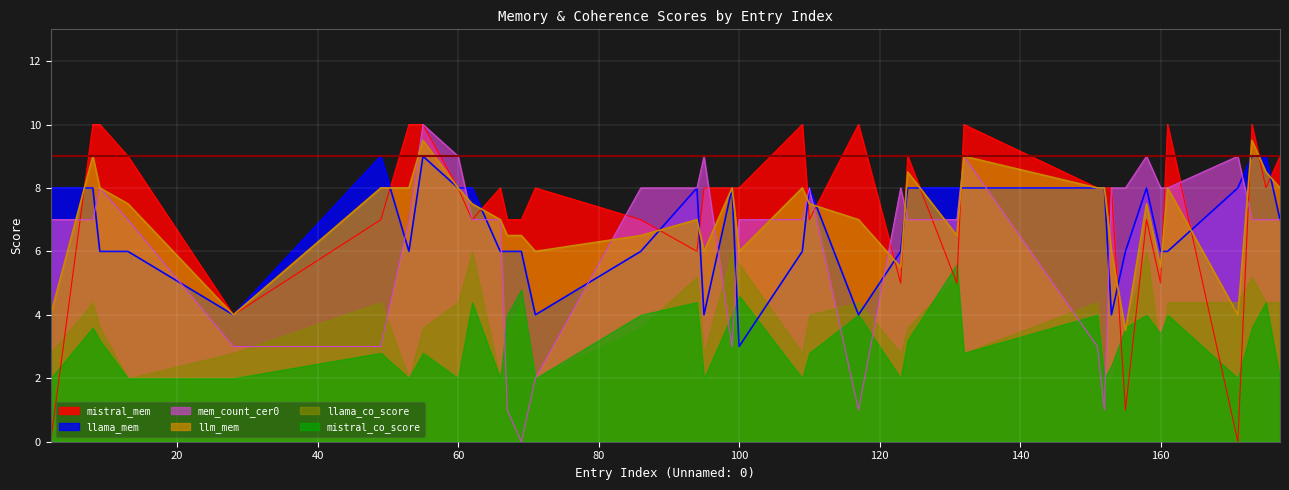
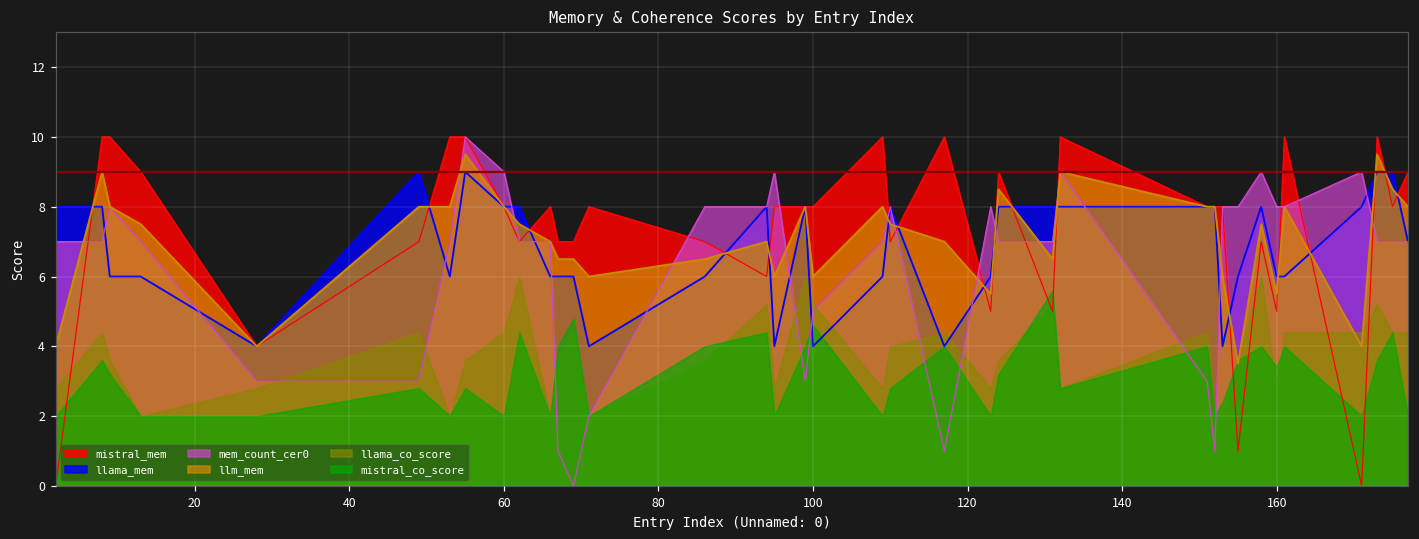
  {
    "mistral_mem": {
      "100": 8.0,
      "160": 5.0
    },
    "llama_mem": {
-     "100": 3,
+     "100": 4,
      "160": 6
    },
    "mem_count_cer0": {
      "60": 9,
-     "100": 7,
+     "100": 5,
      "160": 8
    },
    "llm_mem": {
      "100": 6.0,
      "160": 5.5
    },
    "llama_co_score": {
      "60": 4.4,
-     "100": 5.6,
+     "100": 5.2,
      "160": 2.8
    },
    "mistral_co_score": {
      "60": 2.0,
      "100": 4.6,
      "160": 3.4
    }
  }
